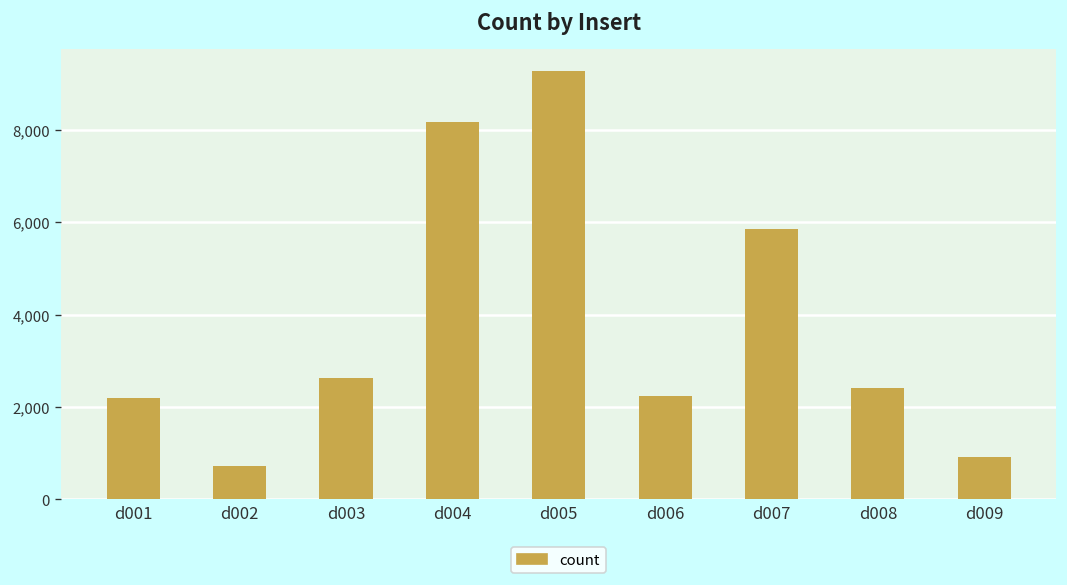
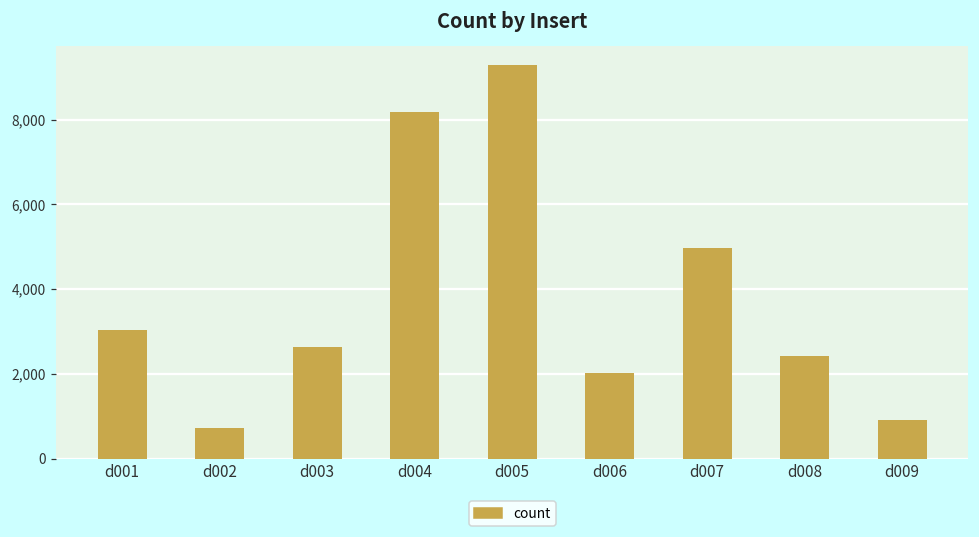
  {
-   "d001": "2,200",
+   "d001": "3,000",
    "d002": "700",
    "d003": "2,600",
    "d004": "8,200",
    "d005": "9,300",
-   "d006": "2,200",
-   "d007": "5,900",
+   "d006": "2,000",
+   "d007": "5,000",
    "d008": "2,400",
    "d009": "900"
  }
